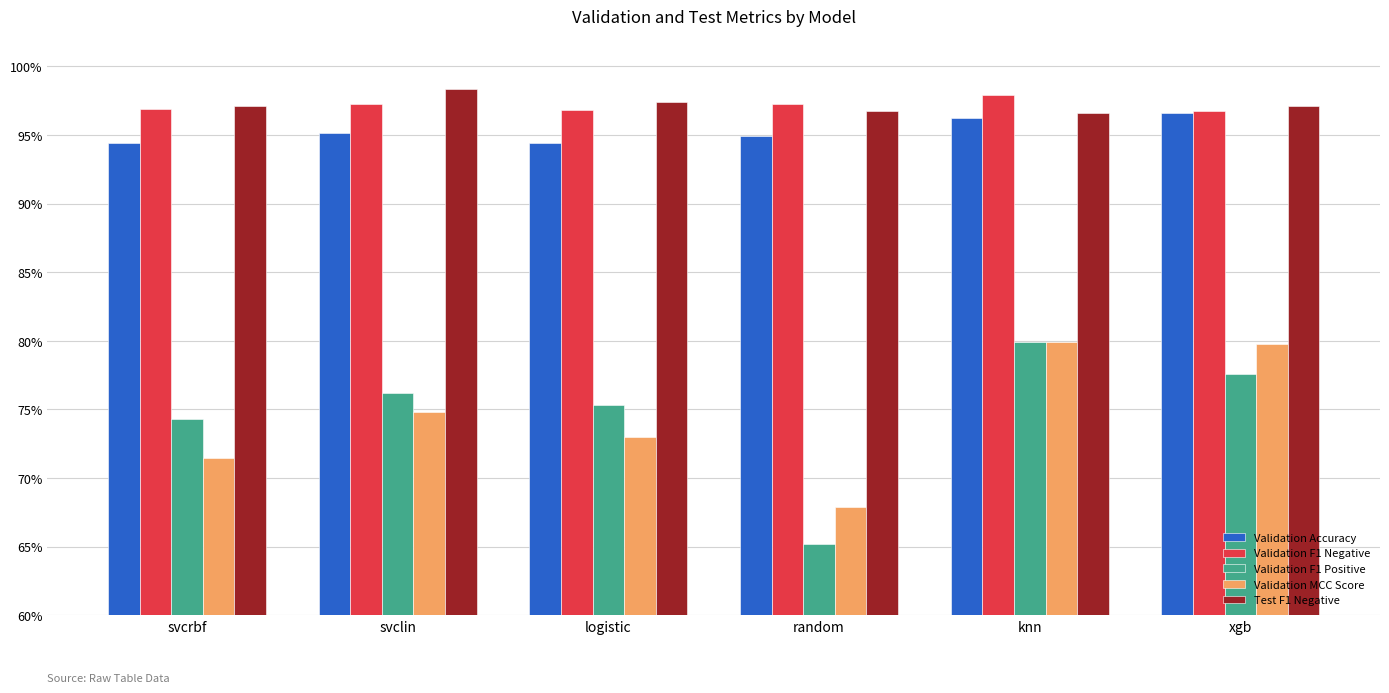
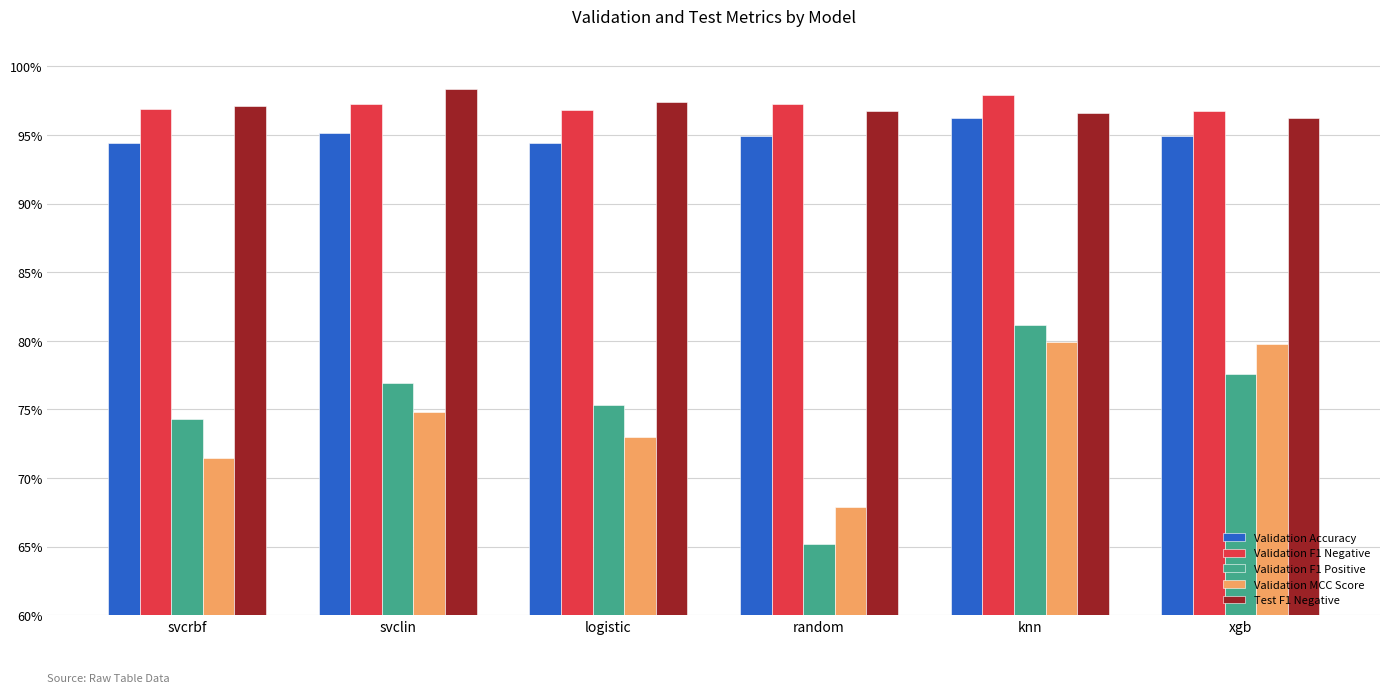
  {
    "Validation Accuracy": {
      "svcrbf": "94.4%",
      "svclin": "95.1%",
      "logistic": "94.4%",
      "random": "94.9%",
      "knn": "96.2%",
-     "xgb": "96.6%"
+     "xgb": "95.0%"
    },
    "Validation F1 Negative": {
      "svcrbf": "96.9%",
      "svclin": "97.3%",
      "logistic": "96.8%",
      "random": "97.2%",
      "knn": "97.9%",
      "xgb": "96.7%"
    },
    "Validation F1 Positive": {
      "svcrbf": "74.3%",
-     "svclin": "76.2%",
+     "svclin": "77.0%",
      "logistic": "75.3%",
      "random": "65.2%",
-     "knn": "79.9%",
+     "knn": "81.1%",
      "xgb": "77.6%"
    },
    "Validation MCC Score": {
      "svcrbf": "71.5%",
      "svclin": "74.8%",
      "logistic": "73.0%",
      "random": "67.9%",
      "knn": "79.9%",
      "xgb": "79.8%"
    },
    "Test F1 Negative": {
      "svcrbf": "97.1%",
      "svclin": "98.3%",
      "logistic": "97.4%",
      "random": "96.7%",
      "knn": "96.6%",
-     "xgb": "97.1%"
+     "xgb": "96.2%"
    }
  }
